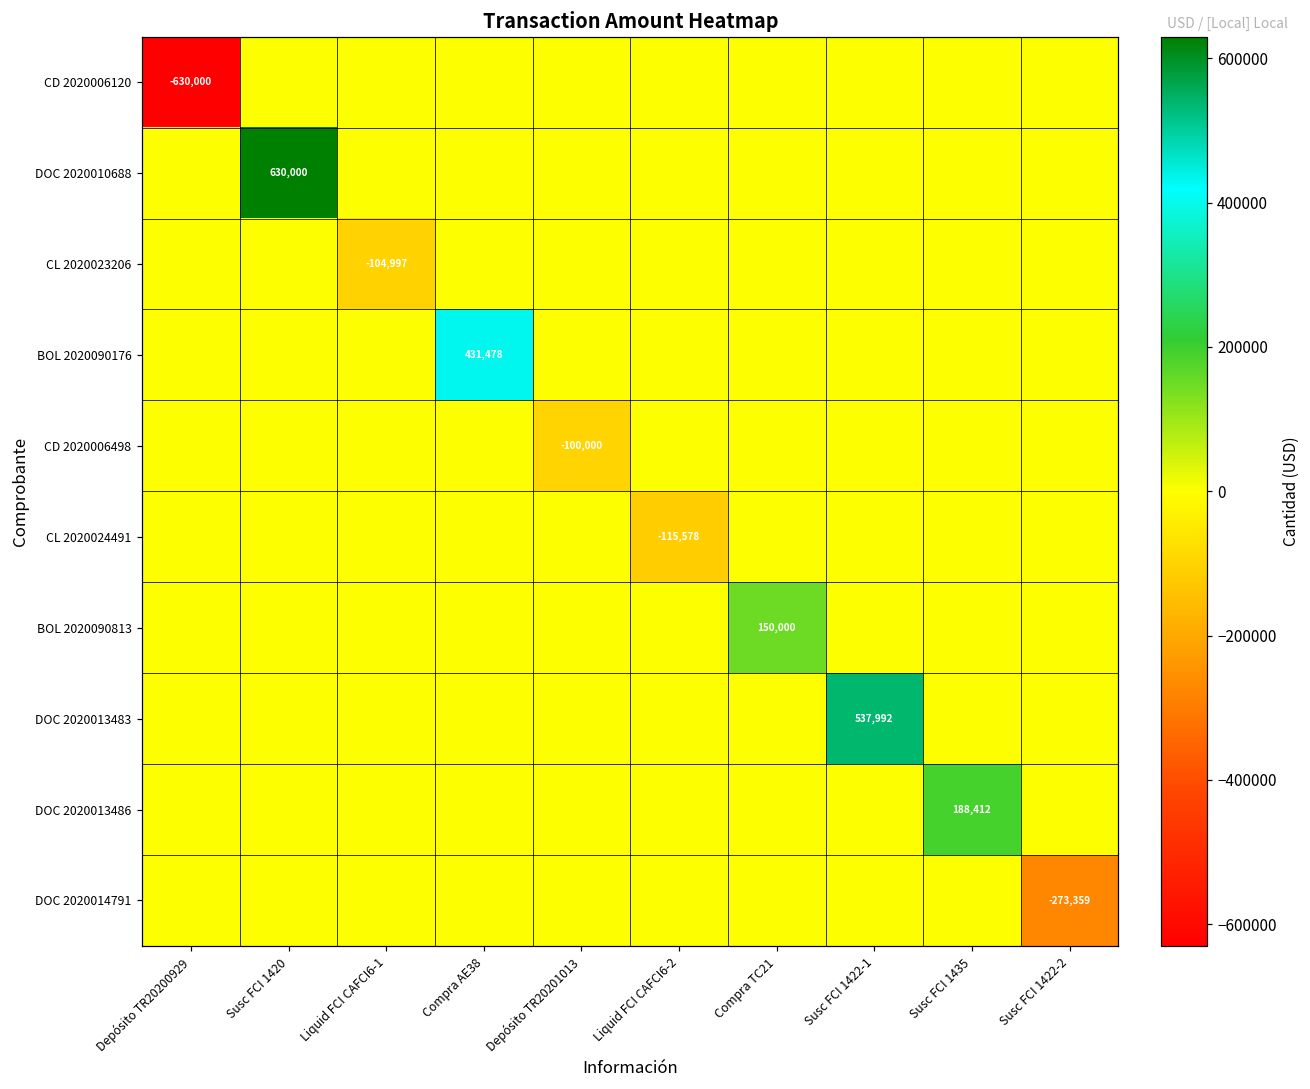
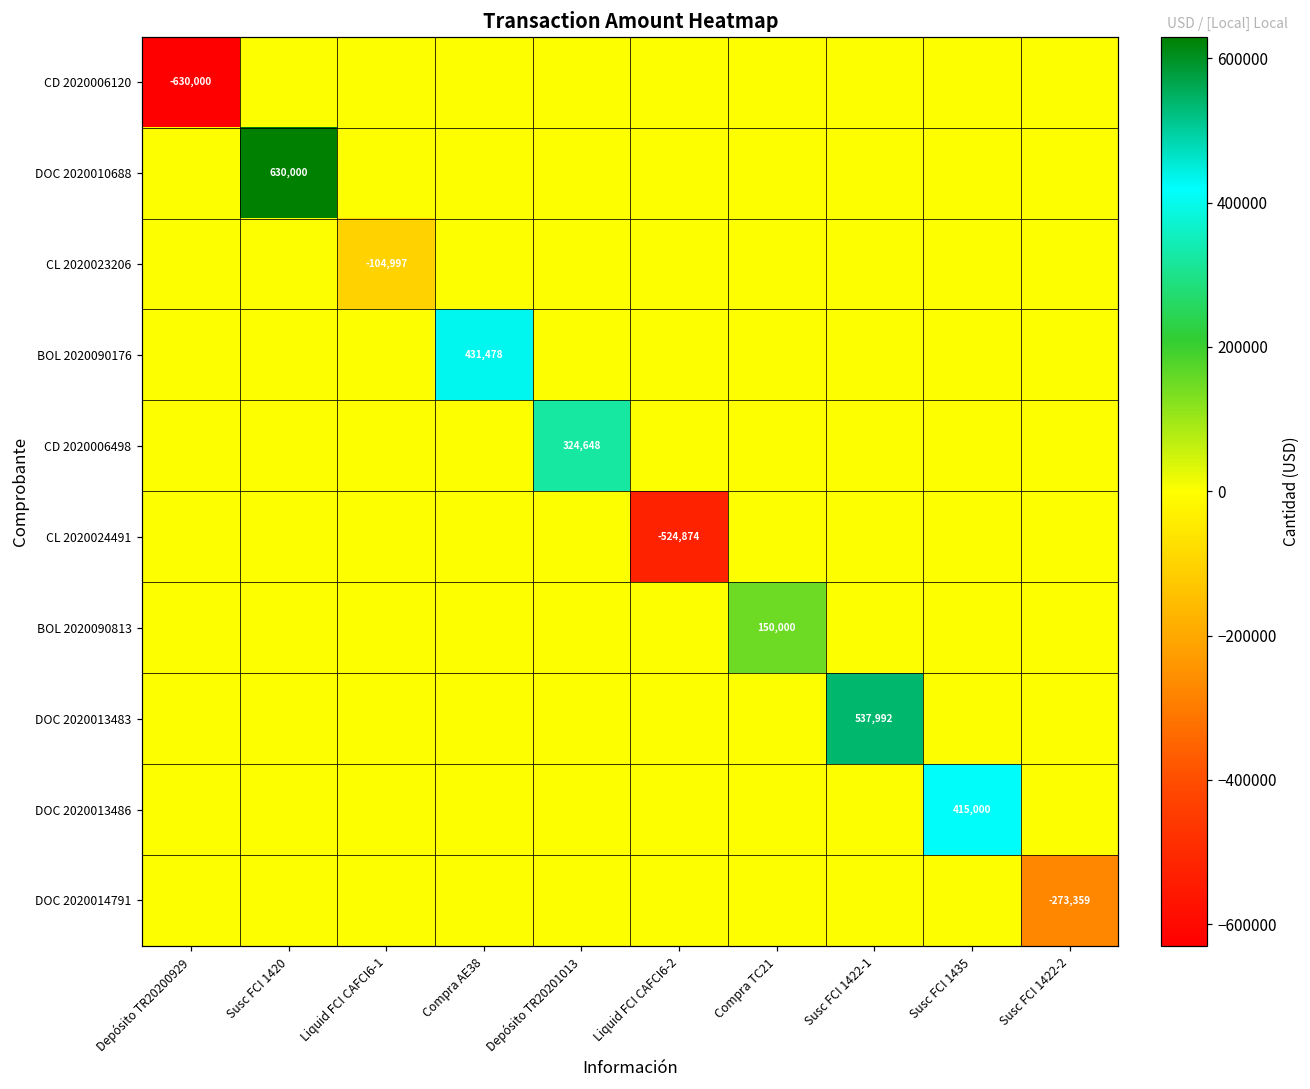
  {
    "CD 2020006120": {
      "Depósito TR20200929": "-630,000"
    },
    "DOC 2020010688": {
      "Susc FCI 1420": "630,000"
    },
    "CL 2020023206": {
      "Liquid FCI CAFCI6-1": "-104,997"
    },
    "BOL 2020090176": {
      "Compra AE38": "431,478"
    },
    "CD 2020006498": {
-     "Depósito TR20201013": "-100,000"
+     "Depósito TR20201013": "324,648"
    },
    "CL 2020024491": {
-     "Liquid FCI CAFCI6-2": "-115,578"
+     "Liquid FCI CAFCI6-2": "-524,874"
    },
    "BOL 2020090813": {
      "Compra TC21": "150,000"
    },
    "DOC 2020013483": {
      "Susc FCI 1422-1": "537,992"
    },
    "DOC 2020013486": {
-     "Susc FCI 1435": "188,412"
+     "Susc FCI 1435": "415,000"
    },
    "DOC 2020014791": {
      "Susc FCI 1422-2": "-273,359"
    }
  }
